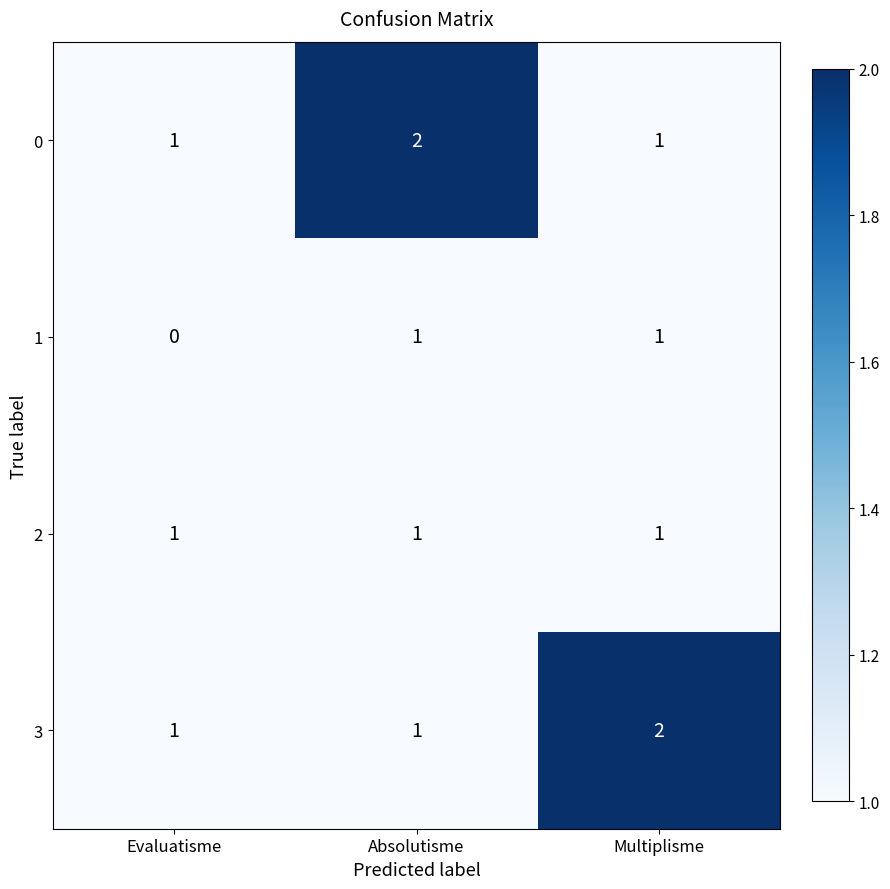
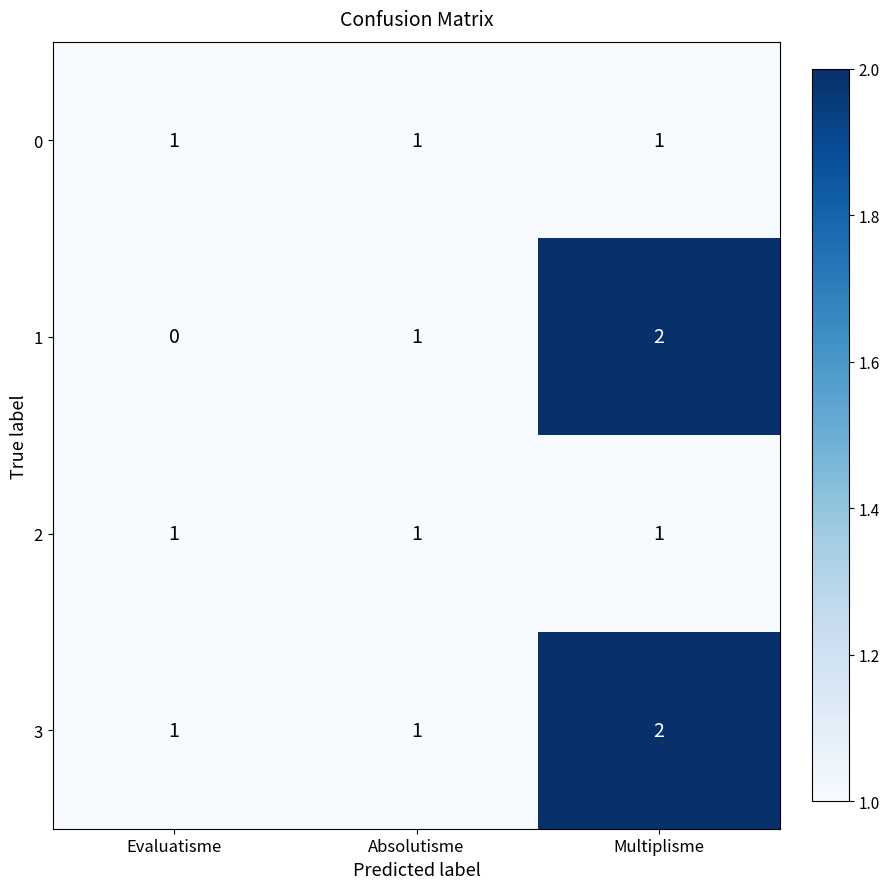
  {
    "0": {
      "Evaluatisme": 1,
-     "Absolutisme": 2,
+     "Absolutisme": 1,
      "Multiplisme": 1
    },
    "1": {
      "Evaluatisme": 0,
      "Absolutisme": 1,
-     "Multiplisme": 1
+     "Multiplisme": 2
    },
    "2": {
      "Evaluatisme": 1,
      "Absolutisme": 1,
      "Multiplisme": 1
    },
    "3": {
      "Evaluatisme": 1,
      "Absolutisme": 1,
      "Multiplisme": 2
    }
  }
